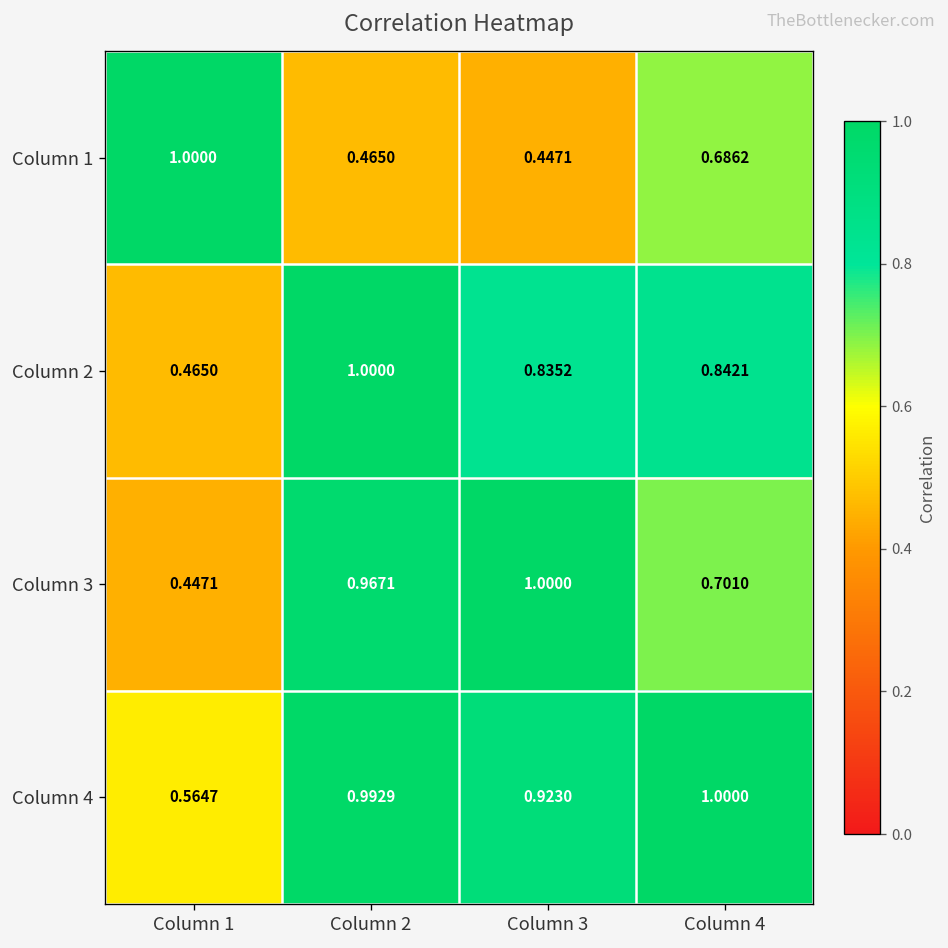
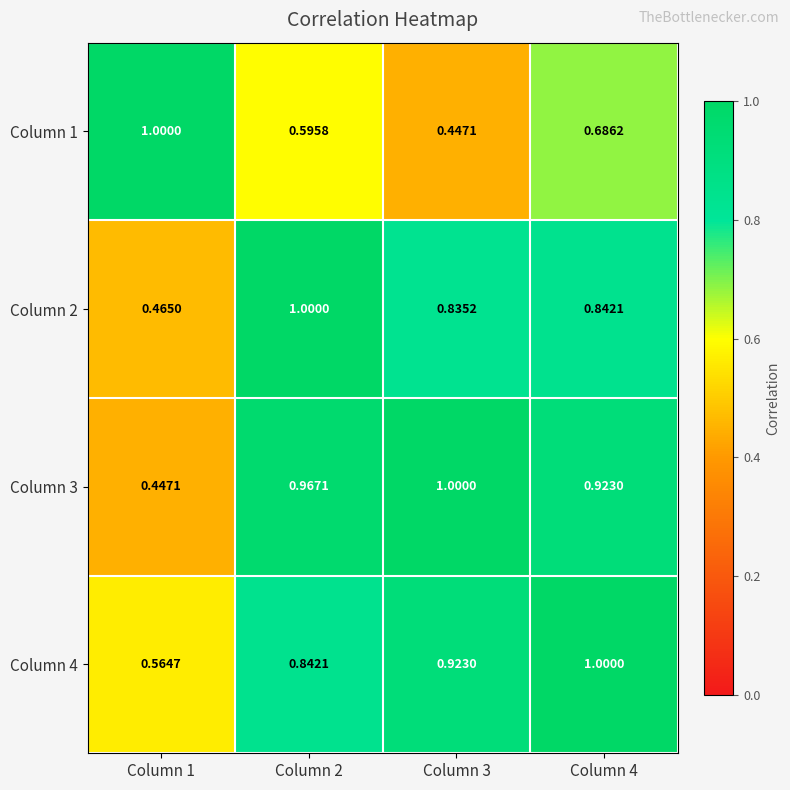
  {
    "Column 1": {
      "Column 1": 1.0000,
-     "Column 2": 0.4650,
+     "Column 2": 0.5958,
      "Column 3": 0.4471,
      "Column 4": 0.6862
    },
    "Column 2": {
      "Column 1": 0.4650,
      "Column 2": 1.0000,
      "Column 3": 0.8352,
      "Column 4": 0.8421
    },
    "Column 3": {
      "Column 1": 0.4471,
      "Column 2": 0.9671,
      "Column 3": 1.0000,
-     "Column 4": 0.7010
+     "Column 4": 0.9230
    },
    "Column 4": {
      "Column 1": 0.5647,
-     "Column 2": 0.9929,
+     "Column 2": 0.8421,
      "Column 3": 0.9230,
      "Column 4": 1.0000
    }
  }
